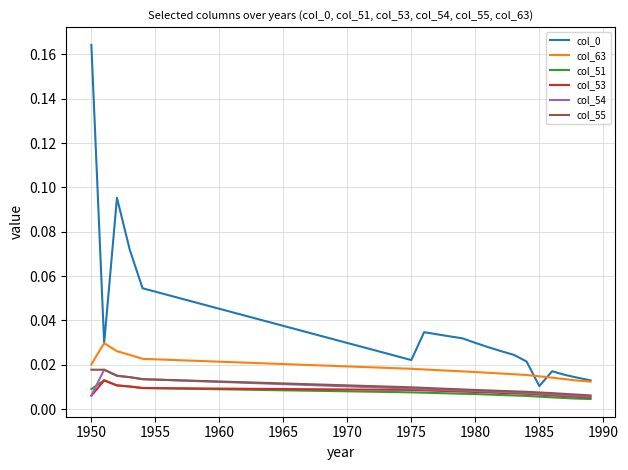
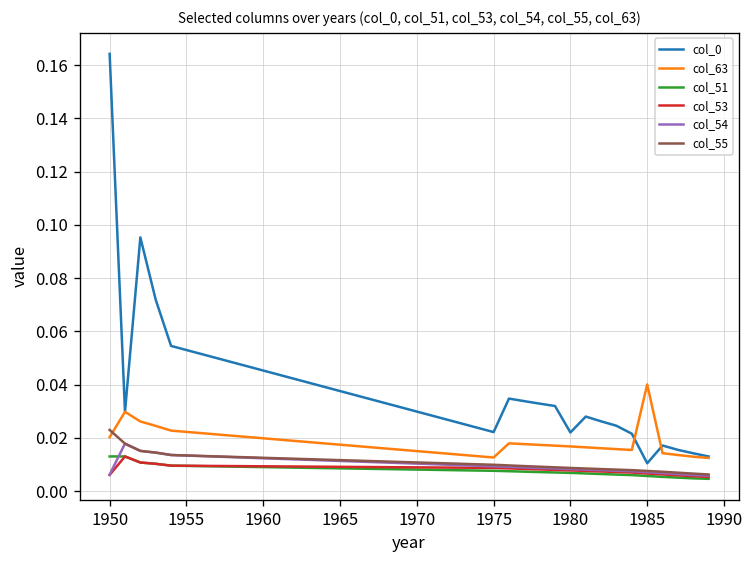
  {
    "col_0": {
      "1950": 0.164,
      "1975": 0.022,
-     "1980": 0.030,
+     "1980": 0.022,
      "1985": 0.010
    },
    "col_63": {
      "1950": 0.020,
-     "1975": 0.018,
+     "1975": 0.013,
      "1980": 0.017,
-     "1985": 0.015
+     "1985": 0.040
    },
    "col_51": {
-     "1950": 0.009
+     "1950": 0.013
    },
    "col_55": {
-     "1950": 0.018
+     "1950": 0.023
    }
  }
